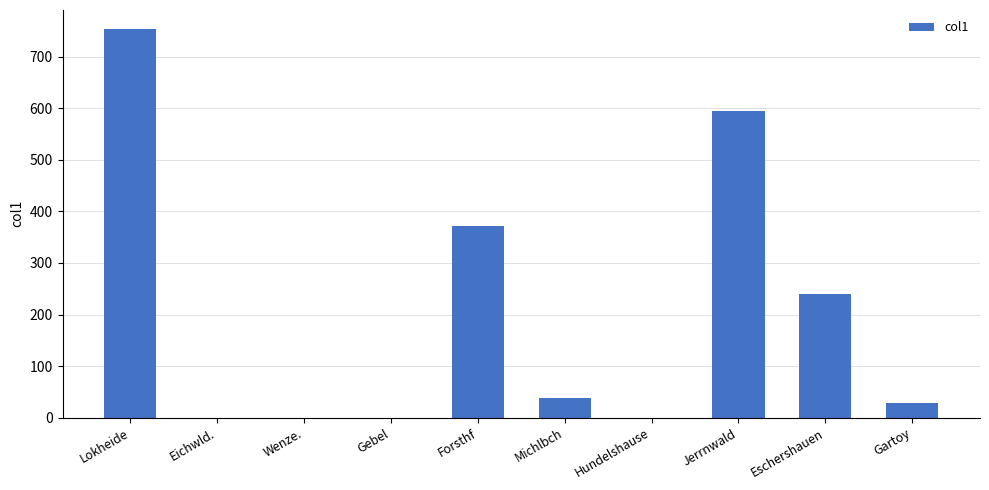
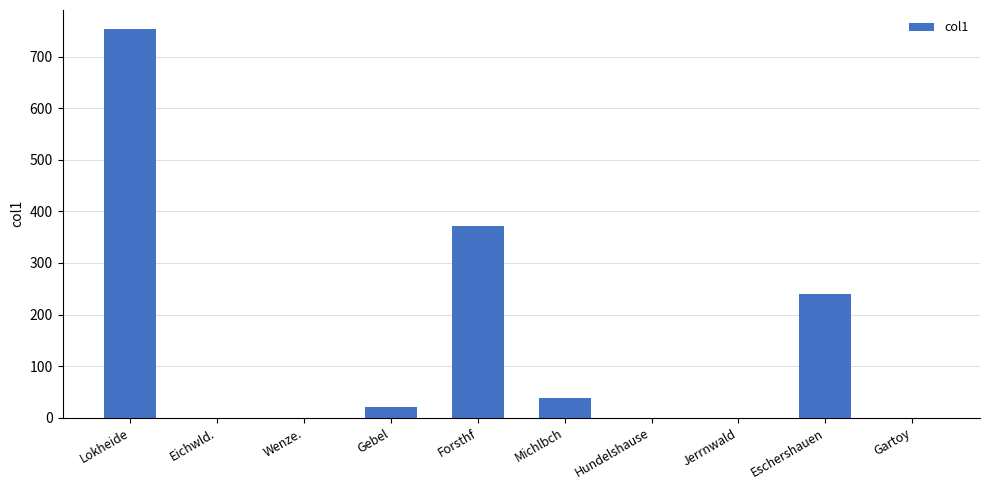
  {
    "Lokheide": 750,
    "Eichwld.": 0,
    "Wenze.": 0,
-   "Gebel": 0,
+   "Gebel": 20,
    "Forsthf": 370,
    "Michlbch": 40,
    "Hundelshause": 0,
-   "Jerrnwald": 600,
+   "Jerrnwald": 0,
    "Eschershauen": 240,
-   "Gartoy": 30
+   "Gartoy": 0
  }
